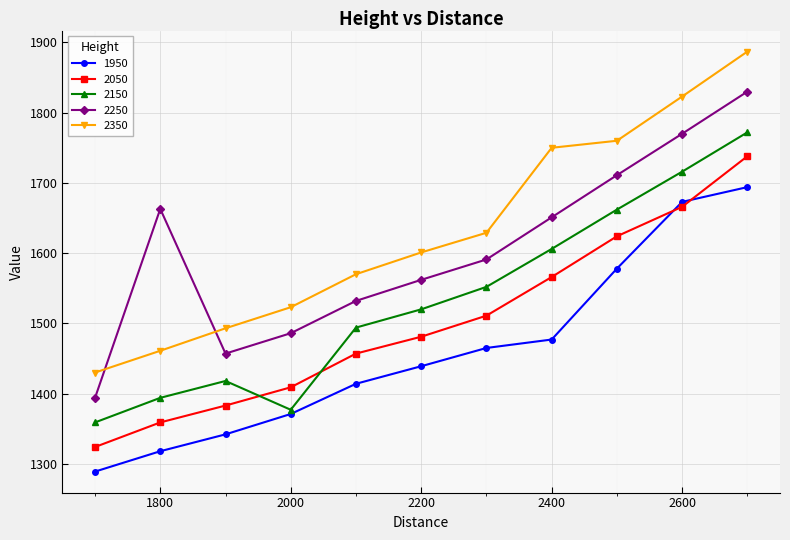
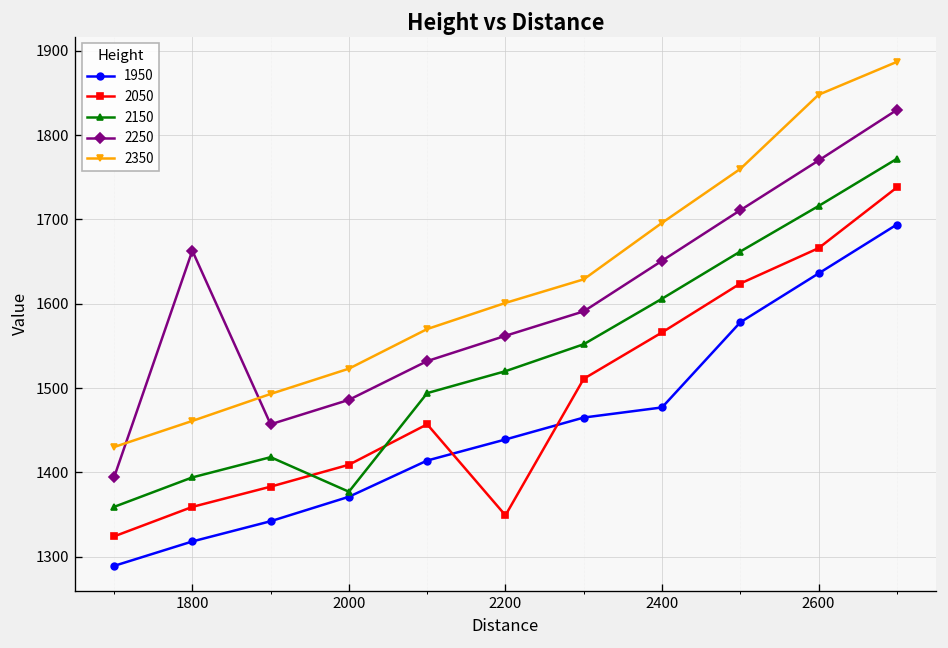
  {
    "1950": {
      "1800": 1320,
      "2000": 1370,
      "2200": 1440,
      "2400": 1480,
-     "2600": 1670
+     "2600": 1640
    },
    "2050": {
      "1800": 1360,
      "2000": 1410,
-     "2200": 1480,
+     "2200": 1350,
      "2400": 1570,
      "2600": 1670
    },
    "2150": {
      "1800": 1390,
      "2000": 1380,
      "2200": 1520,
      "2400": 1610,
      "2600": 1720
    },
    "2250": {
      "1800": 1660,
      "2000": 1490,
      "2200": 1560,
      "2400": 1650,
      "2600": 1770
    },
    "2350": {
      "1800": 1460,
      "2000": 1520,
      "2200": 1600,
-     "2400": 1750,
-     "2600": 1820
+     "2400": 1700,
+     "2600": 1850
    }
  }
